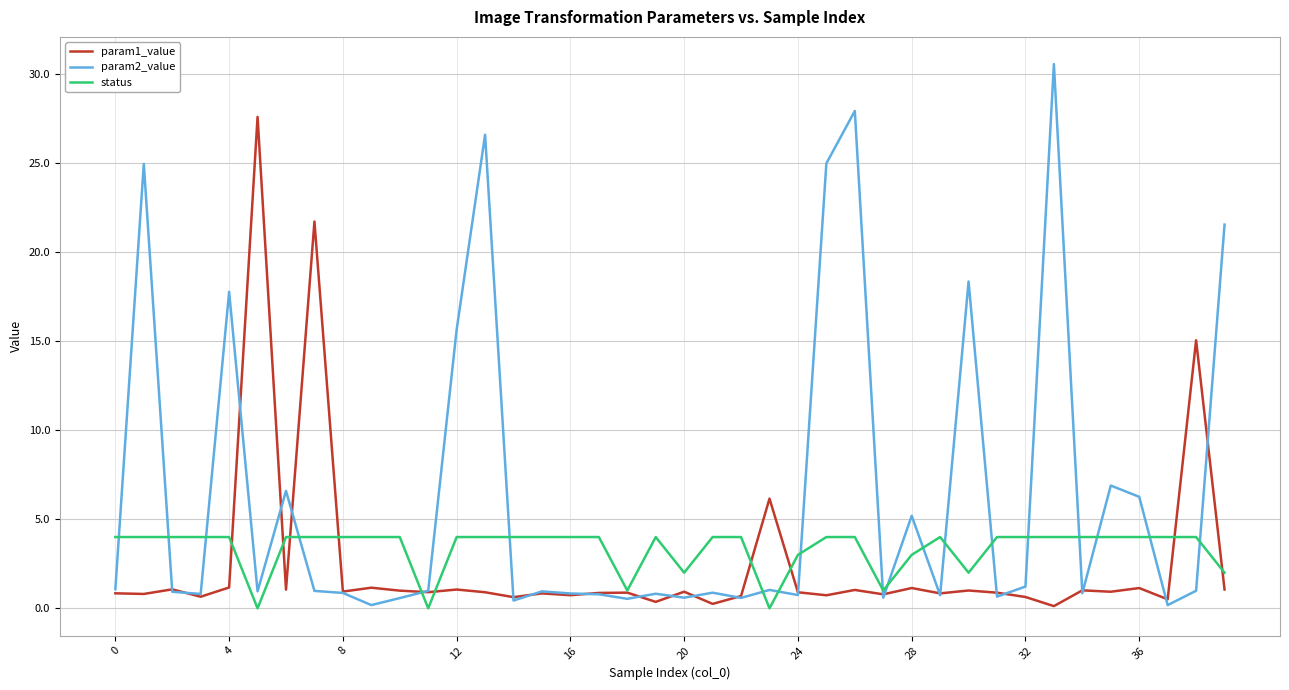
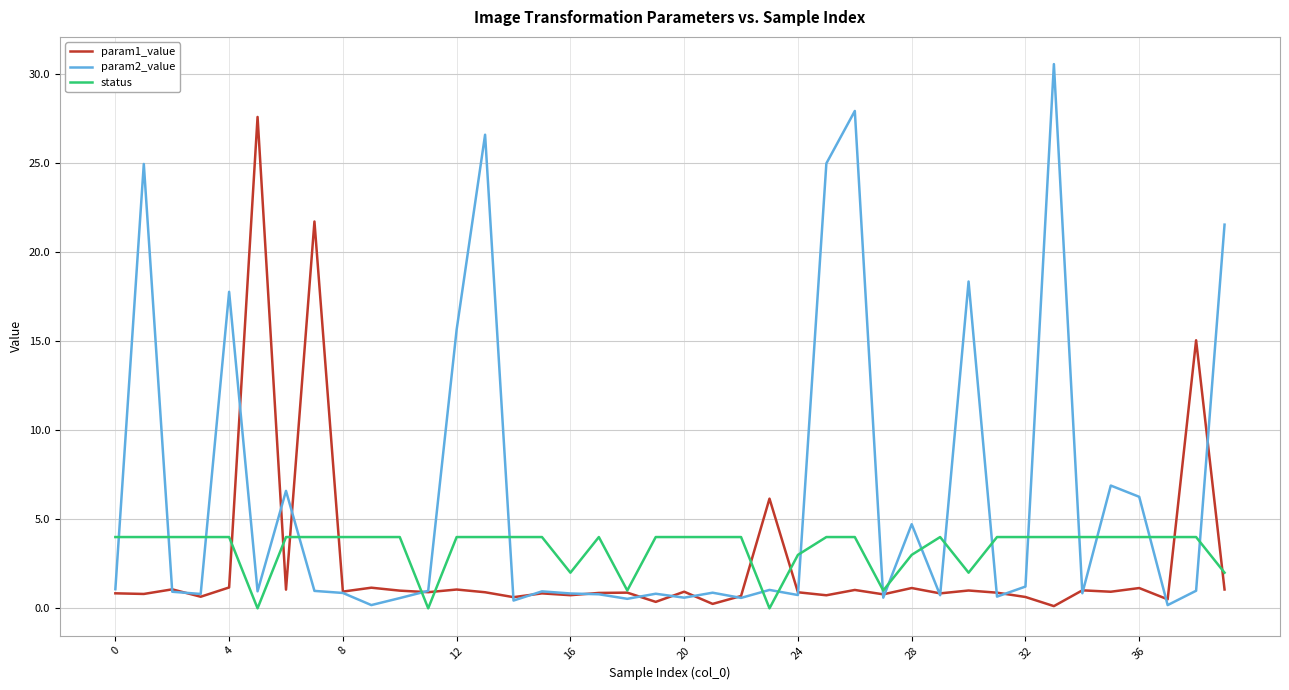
  {
    "param1_value": {
      "0": 0.8,
      "4": 1.2,
      "12": 1.1,
      "20": 0.9,
      "24": 0.9,
      "28": 1.1,
      "32": 0.6,
      "36": 1.1
    },
    "param2_value": {
      "0": 1.1,
      "4": 17.8,
      "12": 15.6,
      "20": 0.6,
      "24": 0.7,
-     "28": 5.2,
+     "28": 4.7,
      "32": 1.2,
      "36": 6.3
    },
    "status": {
      "0": 4,
      "4": 4,
      "8": 4,
      "12": 4,
-     "16": 4,
-     "20": 2,
+     "16": 2,
+     "20": 4,
      "24": 3,
      "28": 3,
      "32": 4,
      "36": 4
    }
  }
